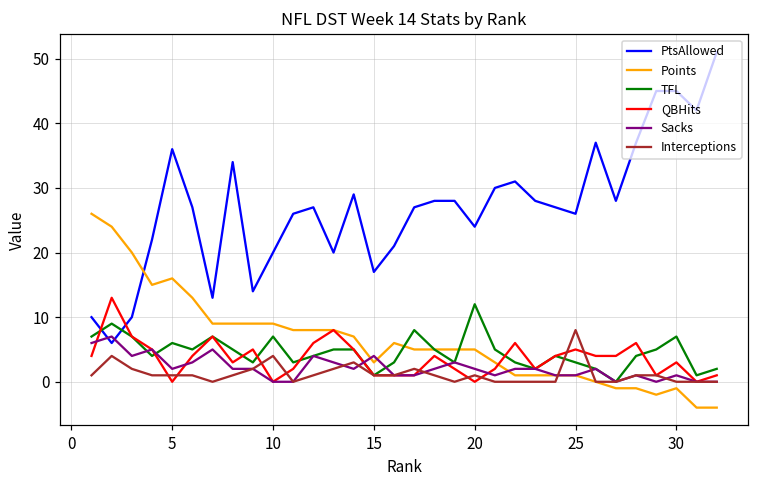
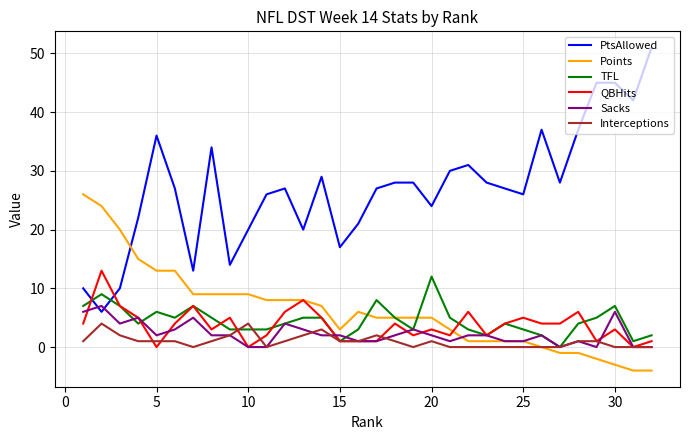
  {
    "PtsAllowed": {
      "5": 36,
      "10": 20,
      "15": 17,
      "20": 24,
      "25": 26
    },
    "Points": {
-     "5": 16,
+     "5": 13,
      "10": 9,
      "15": 3,
      "20": 5,
-     "30": -1
+     "30": -3
    },
    "TFL": {
      "5": 6,
-     "10": 7,
+     "10": 3,
      "20": 12,
      "25": 3,
      "30": 7
    },
    "QBHits": {
      "5": 0,
-     "20": 0,
+     "20": 3,
      "25": 5,
      "30": 3
    },
    "Sacks": {
      "5": 2,
-     "15": 4,
+     "15": 2,
      "20": 2,
-     "30": 1
+     "30": 6
    },
    "Interceptions": {
      "5": 1,
      "10": 4,
      "20": 1,
-     "25": 8,
+     "25": 0,
      "30": 0
    }
  }
